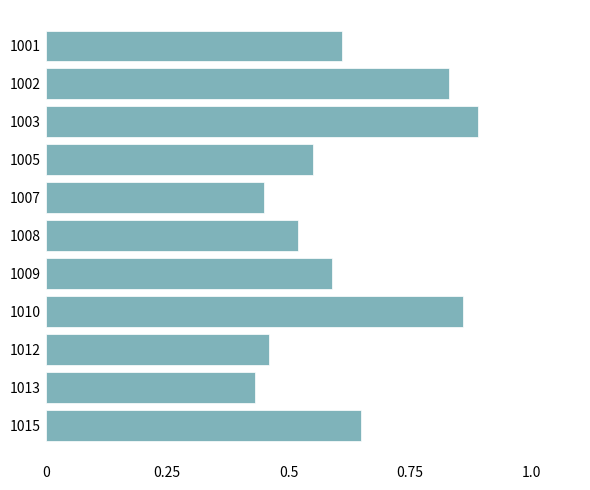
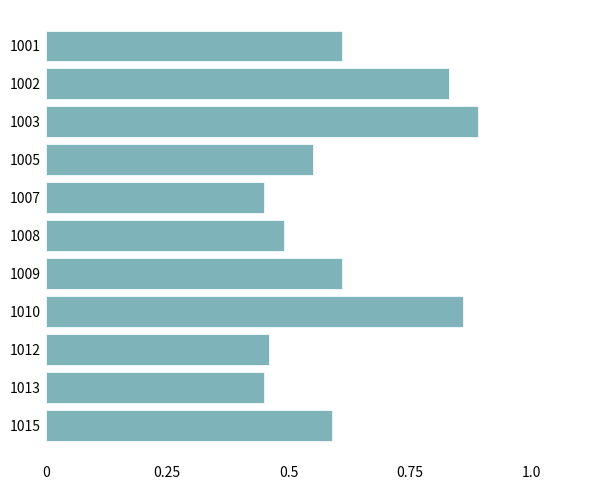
  {
    "1001": 0.61,
    "1002": 0.83,
    "1003": 0.89,
    "1005": 0.55,
    "1007": 0.45,
-   "1008": 0.52,
-   "1009": 0.59,
+   "1008": 0.49,
+   "1009": 0.61,
    "1010": 0.86,
    "1012": 0.46,
-   "1013": 0.43,
-   "1015": 0.65
+   "1013": 0.45,
+   "1015": 0.59
  }
